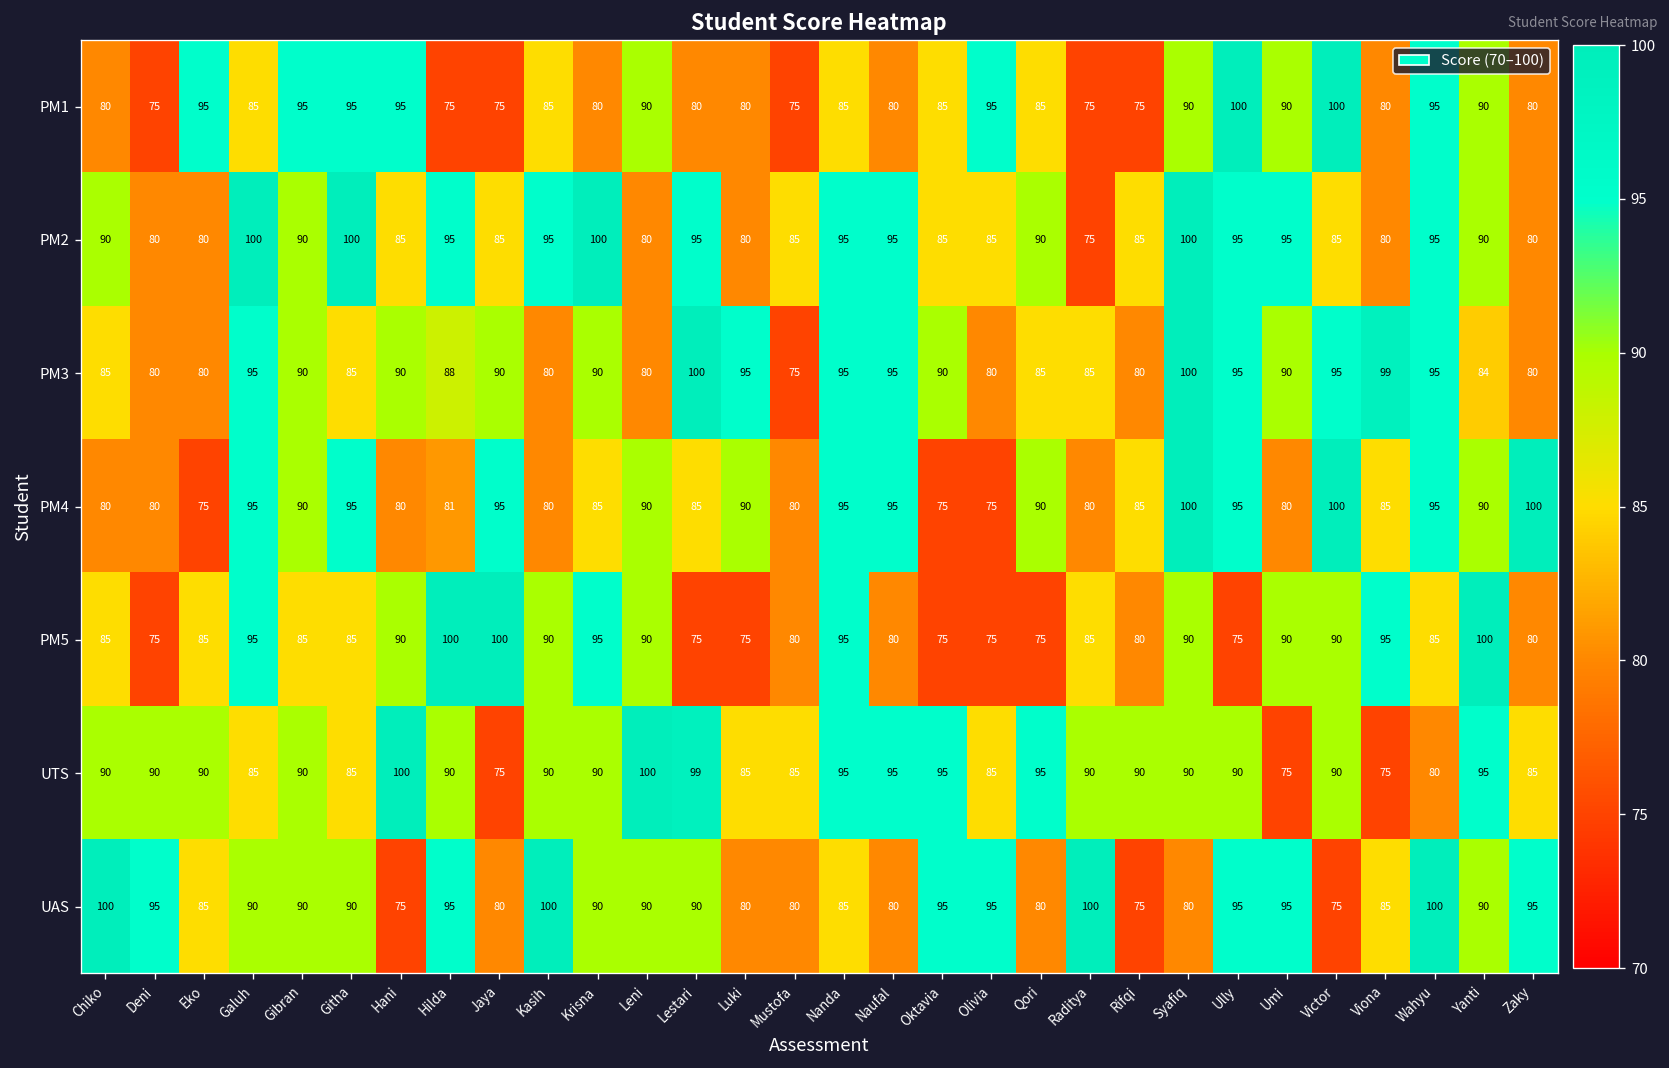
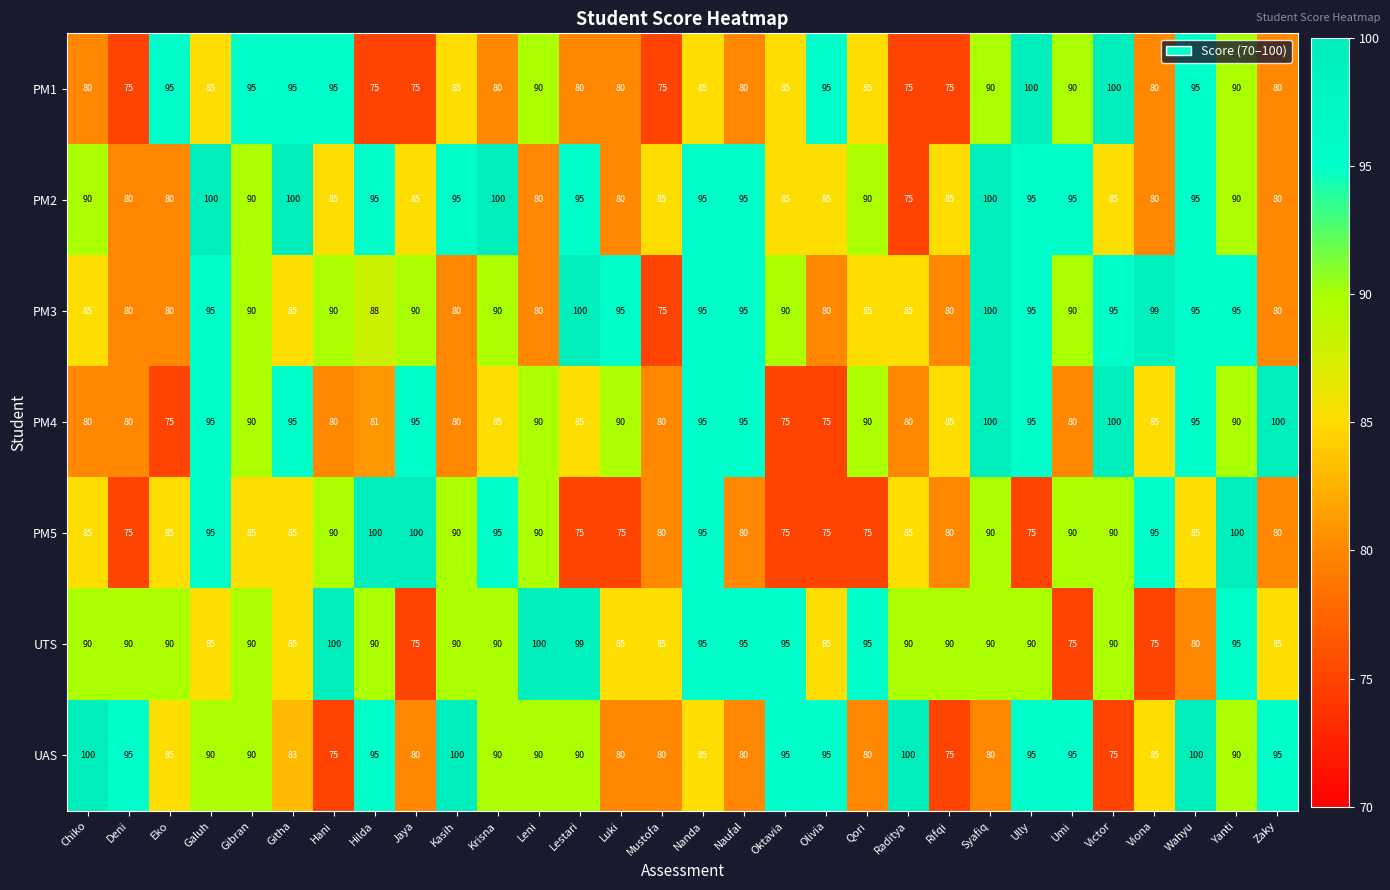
  {
    "PM3": {
      "Chiko": 85,
      "Deni": 80,
      "Eko": 80,
      "Galuh": 95,
      "Gibran": 90,
      "Githa": 85,
      "Hani": 90,
      "Hilda": 88,
      "Jaya": 90,
      "Kasih": 80,
      "Krisna": 90,
      "Leni": 80,
      "Lestari": 100,
      "Luki": 95,
      "Mustofa": 75,
      "Nanda": 95,
      "Naufal": 95,
      "Oktavia": 90,
      "Olivia": 80,
      "Qori": 85,
      "Raditya": 85,
      "Rifqi": 80,
      "Syafiq": 100,
      "Ully": 95,
      "Umi": 90,
      "Victor": 95,
      "Viona": 99,
      "Wahyu": 95,
-     "Yanti": 84,
+     "Yanti": 95,
      "Zaky": 80
    },
    "UAS": {
      "Chiko": 100,
      "Deni": 95,
      "Eko": 85,
      "Galuh": 90,
      "Gibran": 90,
-     "Githa": 90,
+     "Githa": 83,
      "Hani": 75,
      "Hilda": 95,
      "Jaya": 80,
      "Kasih": 100,
      "Krisna": 90,
      "Leni": 90,
      "Lestari": 90,
      "Luki": 80,
      "Mustofa": 80,
      "Nanda": 85,
      "Naufal": 80,
      "Oktavia": 95,
      "Olivia": 95,
      "Qori": 80,
      "Raditya": 100,
      "Rifqi": 75,
      "Syafiq": 80,
      "Ully": 95,
      "Umi": 95,
      "Victor": 75,
      "Viona": 85,
      "Wahyu": 100,
      "Yanti": 90,
      "Zaky": 95
    }
  }
